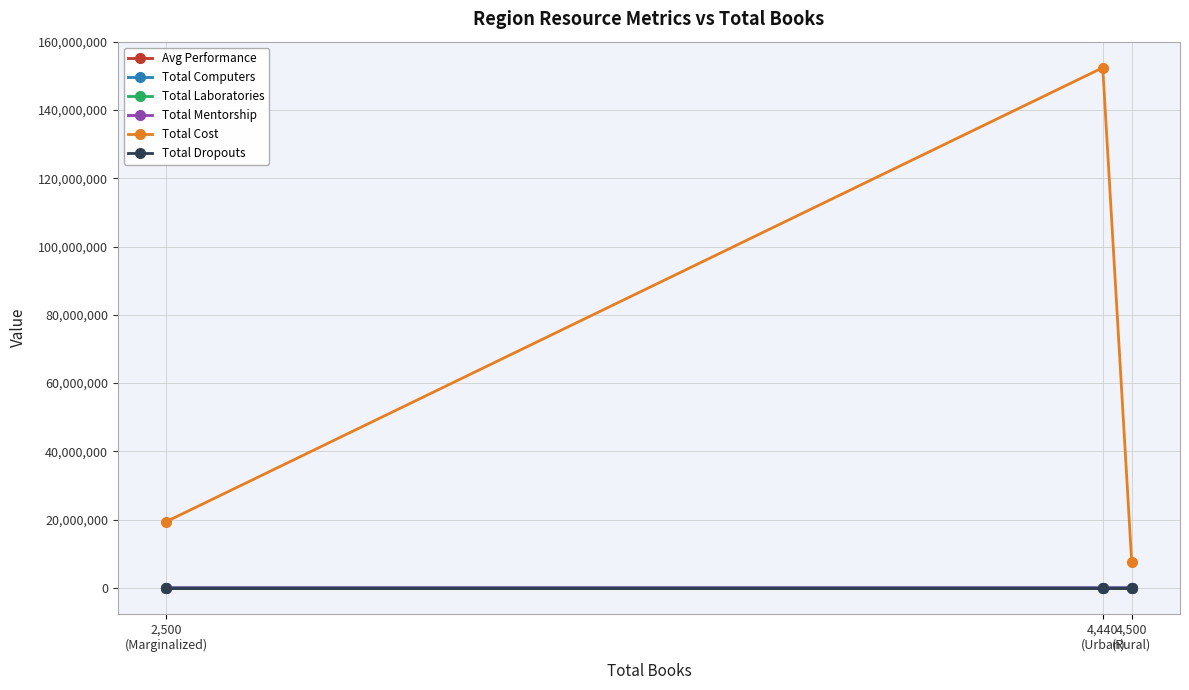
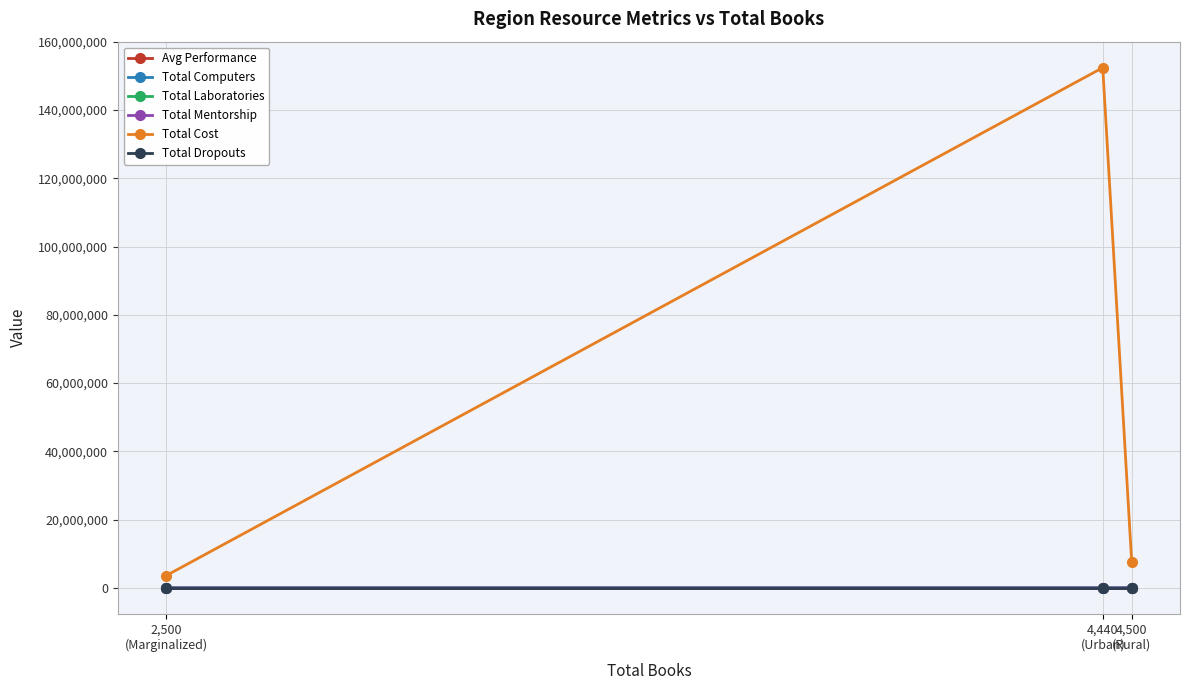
  {
    "Total Dropouts": {
      "2,500 (Marginalized)": "0"
    },
    "Total Cost": {
-     "2,500 (Marginalized)": "19,000,000"
+     "2,500 (Marginalized)": "4,000,000"
    }
  }
